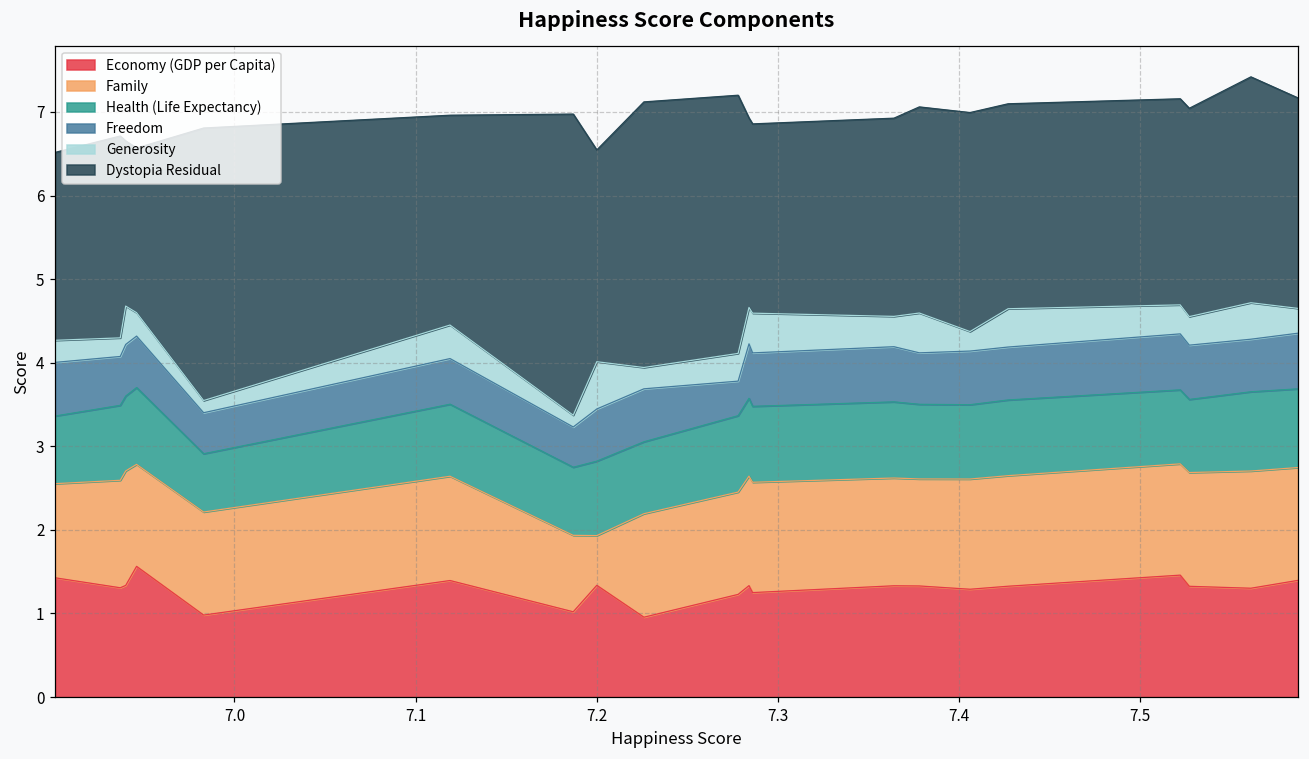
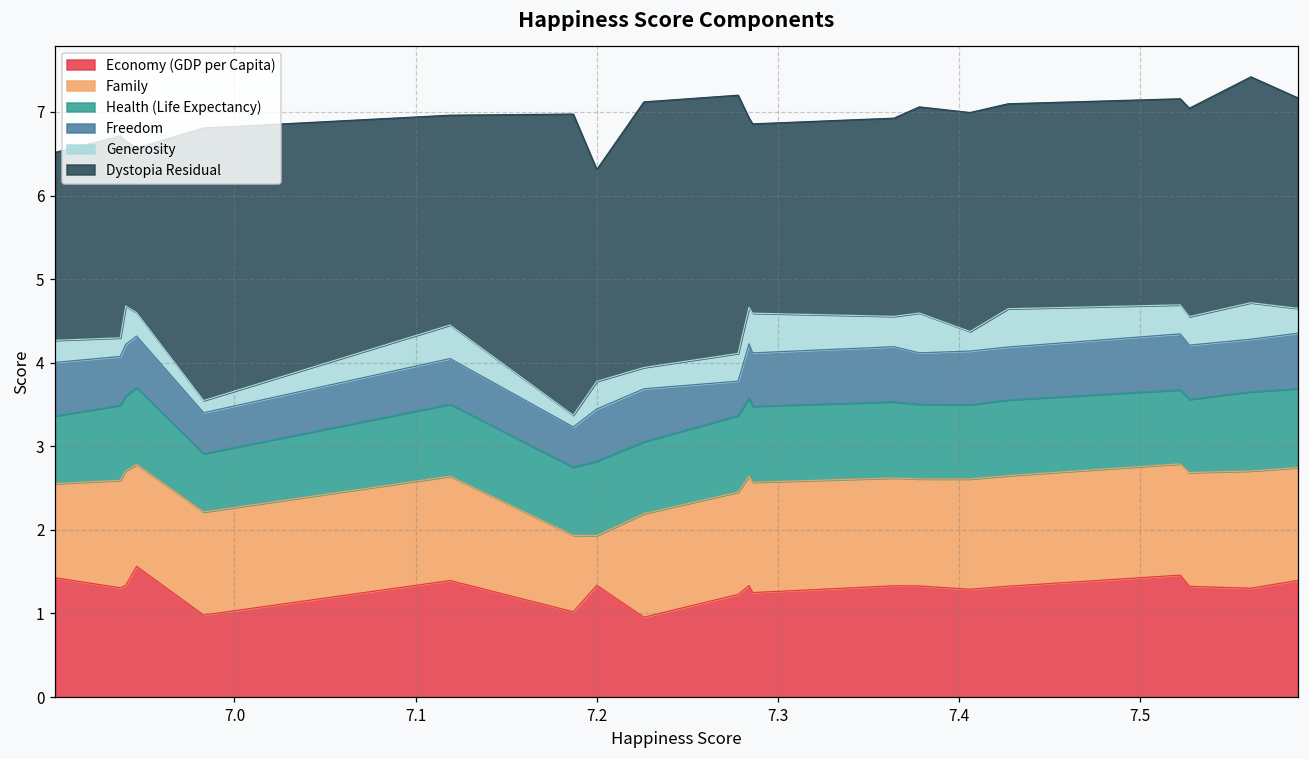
  {
    "Economy (GDP per Capita)": {
      "7.2": 1.3
    },
    "Family": {
      "7.2": 0.6
    },
    "Generosity": {
-     "7.2": 0.6
+     "7.2": 0.3
    },
    "Dystopia Residual": {
      "7.2": 2.5
    }
  }
